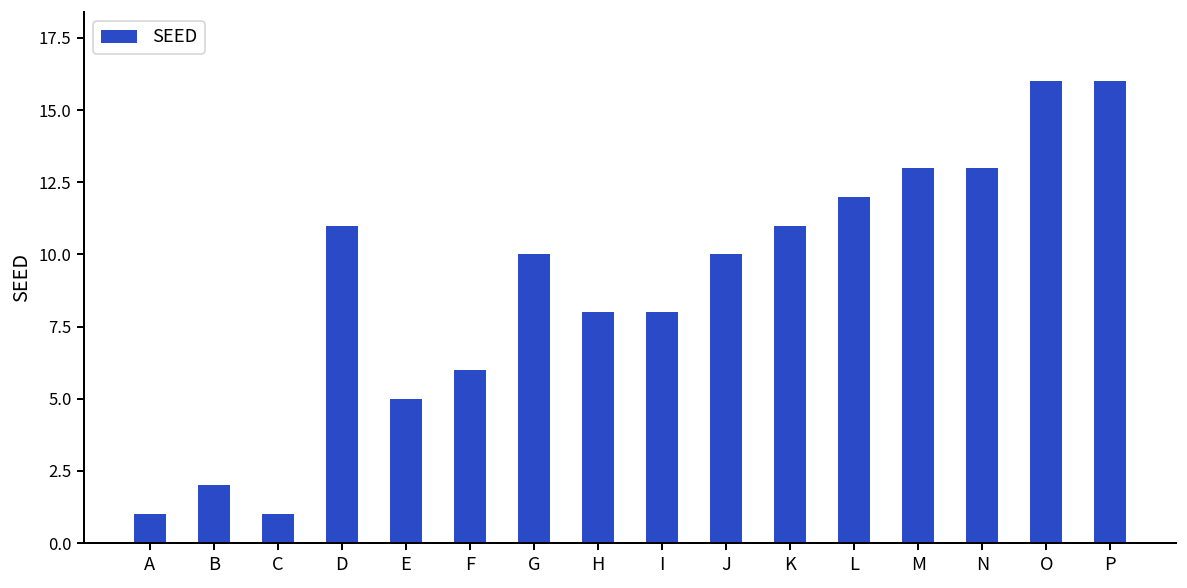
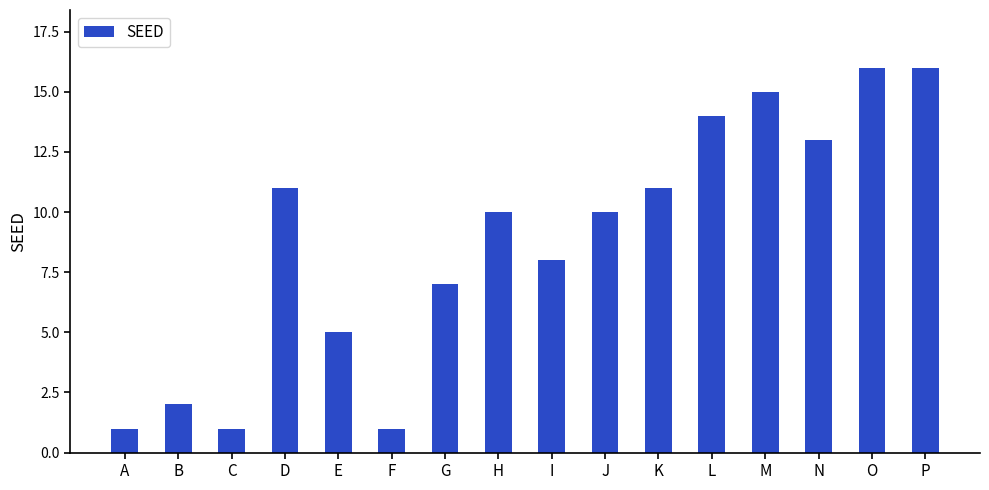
  {
    "A": 1,
    "B": 2,
    "C": 1,
    "D": 11,
    "E": 5,
-   "F": 6,
-   "G": 10,
-   "H": 8,
+   "F": 1,
+   "G": 7,
+   "H": 10,
    "I": 8,
    "J": 10,
    "K": 11,
-   "L": 12,
-   "M": 13,
+   "L": 14,
+   "M": 15,
    "N": 13,
    "O": 16,
    "P": 16
  }
